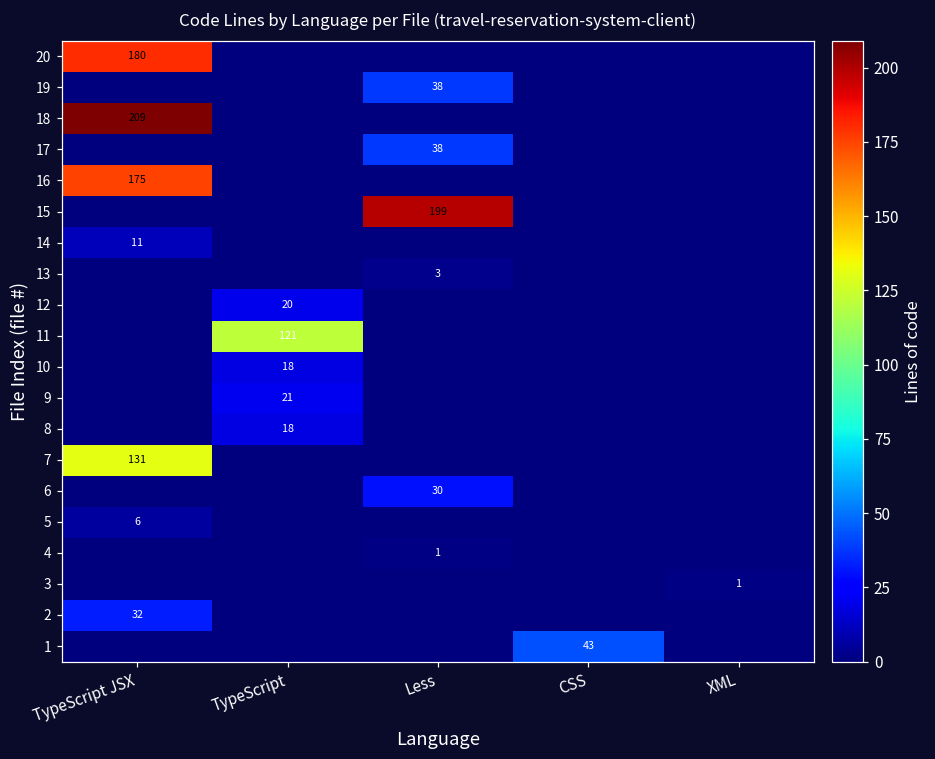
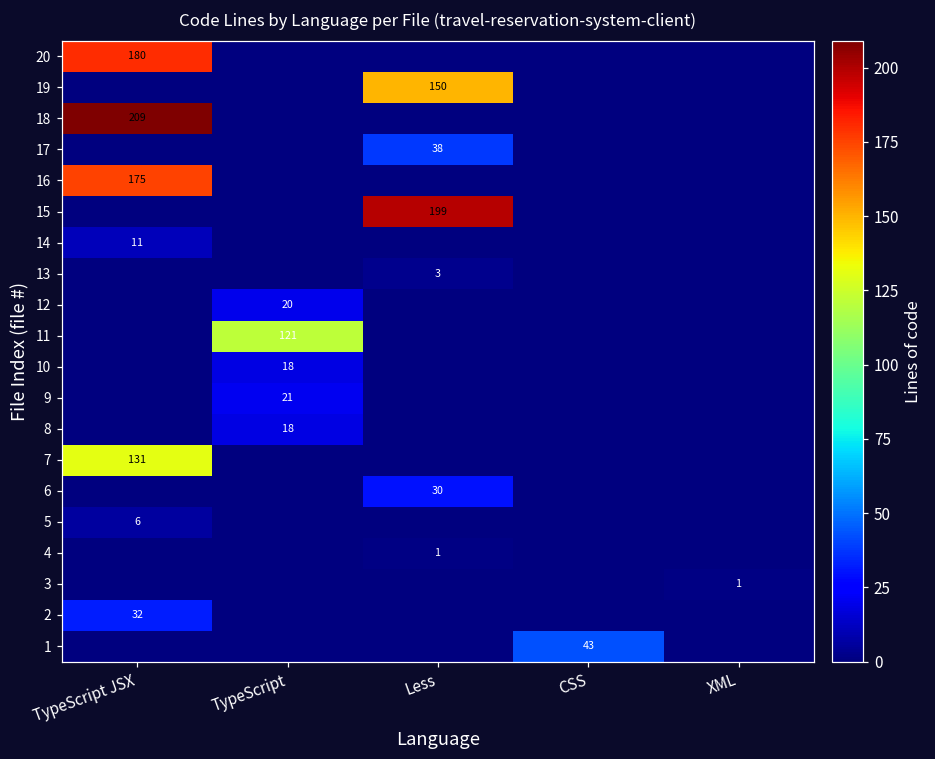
  {
    "20": {
      "TypeScript JSX": 180
    },
    "19": {
-     "Less": 38
+     "Less": 150
    },
    "18": {
      "TypeScript JSX": 209
    },
    "17": {
      "Less": 38
    },
    "16": {
      "TypeScript JSX": 175
    },
    "15": {
      "Less": 199
    },
    "14": {
      "TypeScript JSX": 11
    },
    "13": {
      "Less": 3
    },
    "12": {
      "TypeScript": 20
    },
    "11": {
      "TypeScript": 121
    },
    "10": {
      "TypeScript": 18
    },
    "9": {
      "TypeScript": 21
    },
    "8": {
      "TypeScript": 18
    },
    "7": {
      "TypeScript JSX": 131
    },
    "6": {
      "Less": 30
    },
    "5": {
      "TypeScript JSX": 6
    },
    "4": {
      "Less": 1
    },
    "3": {
      "XML": 1
    },
    "2": {
      "TypeScript JSX": 32
    },
    "1": {
      "CSS": 43
    }
  }
